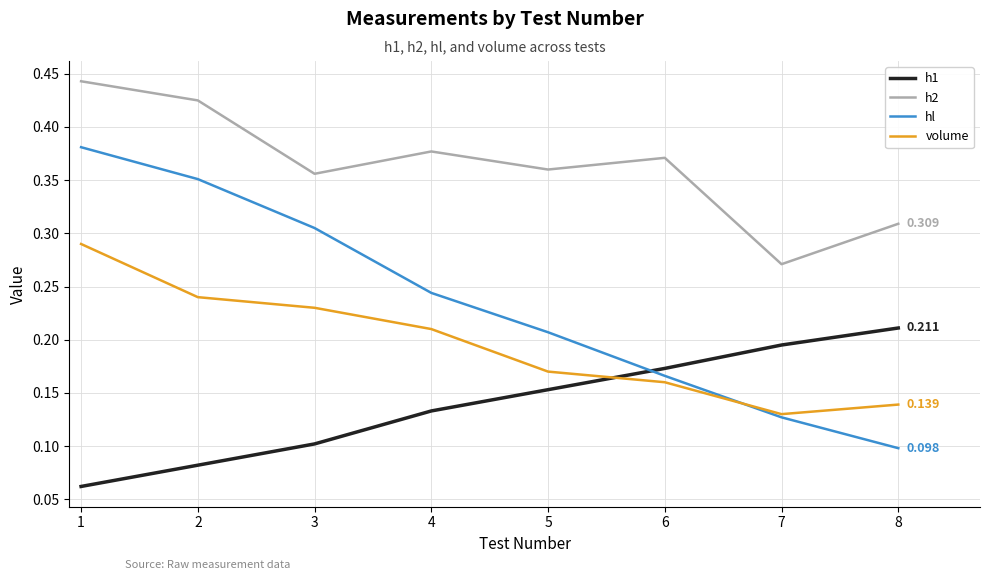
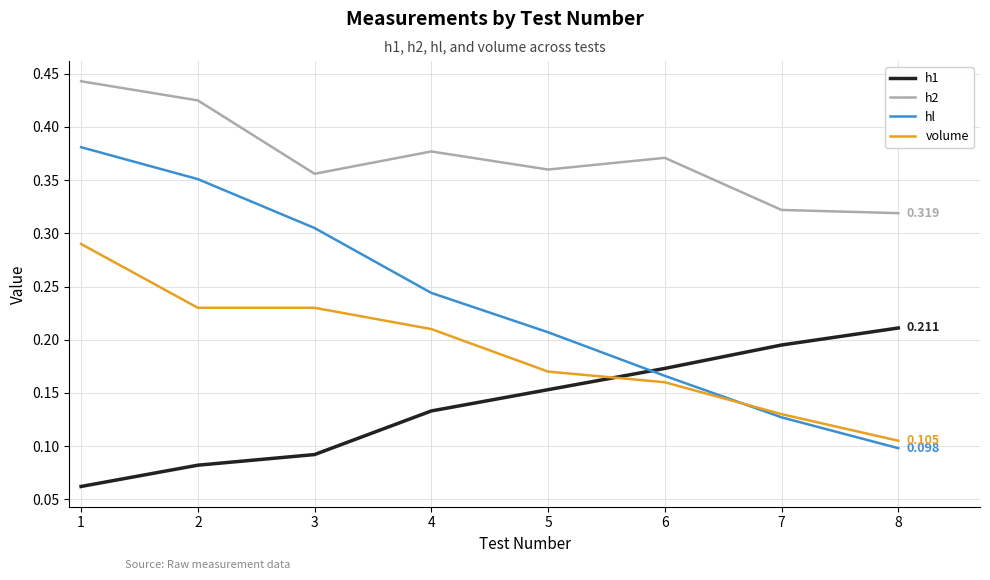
  {
    "h1": {
      "1": 0.062,
      "2": 0.082,
-     "3": 0.102,
+     "3": 0.092,
      "4": 0.133,
      "5": 0.153,
      "6": 0.173,
      "7": 0.195
    },
    "h2": {
-     "7": 0.271,
-     "8": 0.309
+     "7": 0.322,
+     "8": 0.319
    },
    "hl": {
      "8": 0.098
    },
    "volume": {
-     "2": 0.24,
-     "8": 0.139
+     "2": 0.23,
+     "8": 0.105
    }
  }
